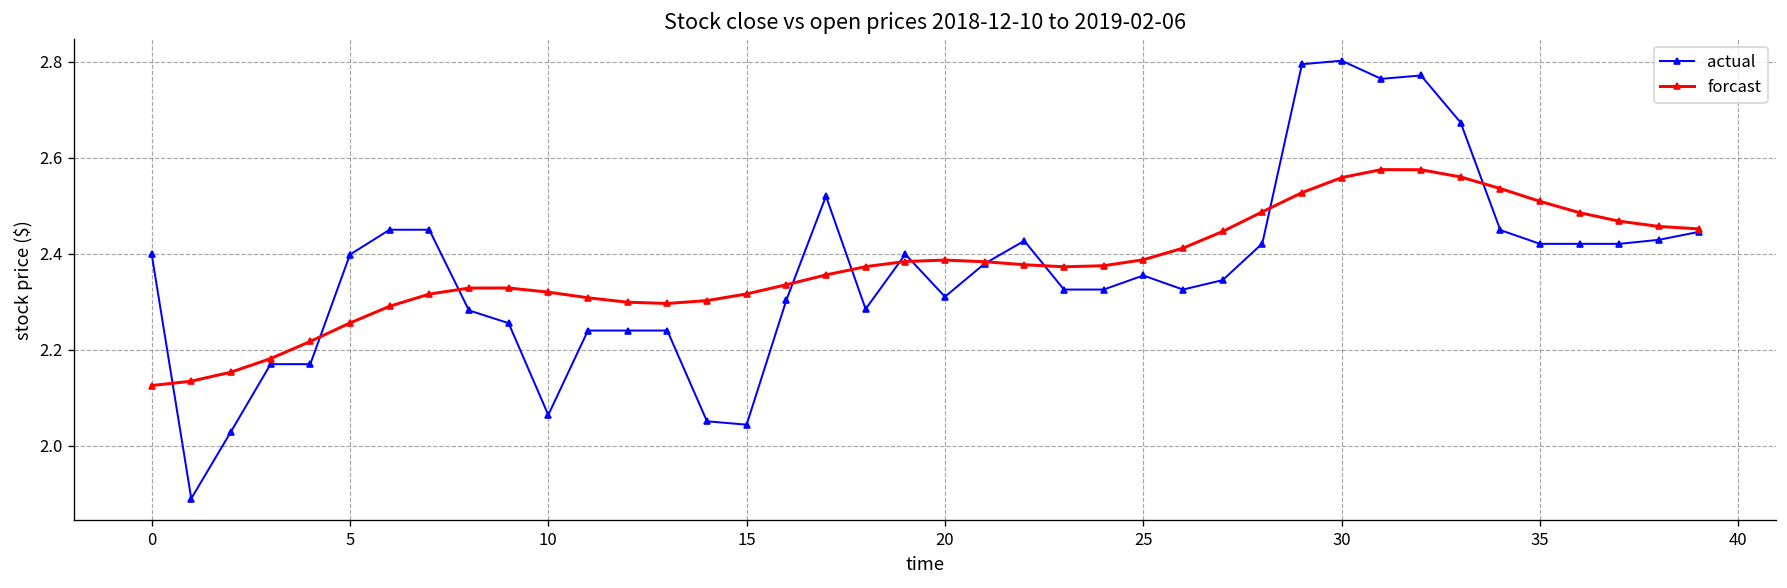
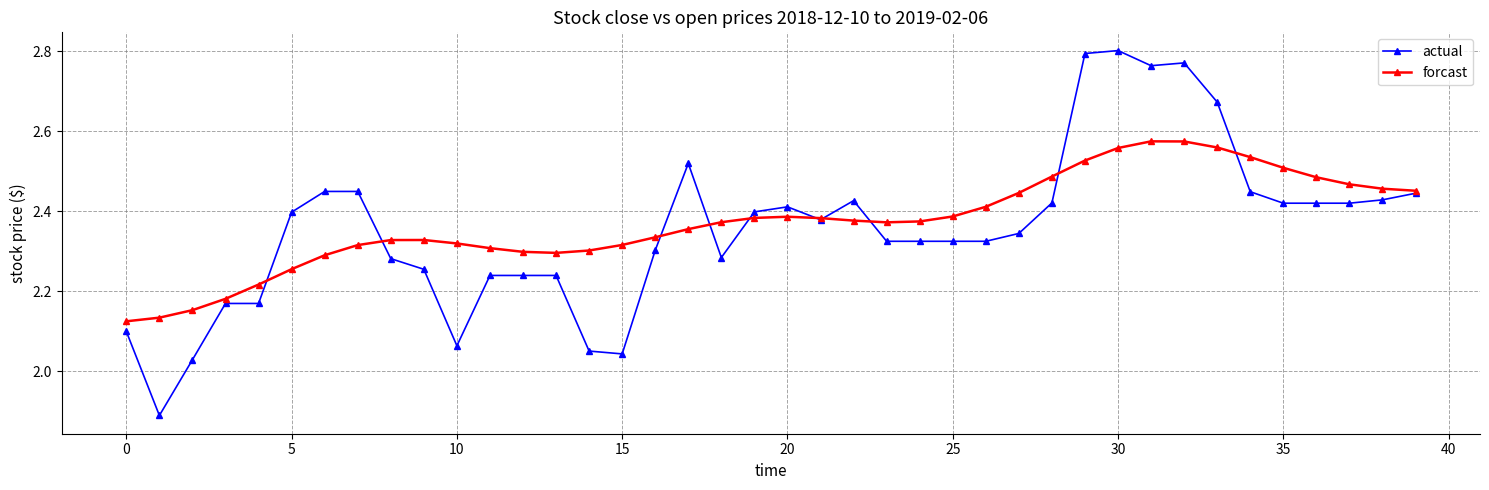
  {
    "actual": {
-     "0": 2.4,
+     "0": 2.1,
      "5": 2.40,
      "10": 2.06,
      "15": 2.04,
-     "20": 2.31,
-     "25": 2.35,
+     "20": 2.41,
+     "25": 2.33,
      "30": 2.80,
      "35": 2.42
    },
    "forcast": {
      "0": 2.13,
      "5": 2.26,
      "10": 2.32,
      "15": 2.32,
      "20": 2.39,
      "25": 2.39,
      "30": 2.56,
      "35": 2.51
    }
  }
